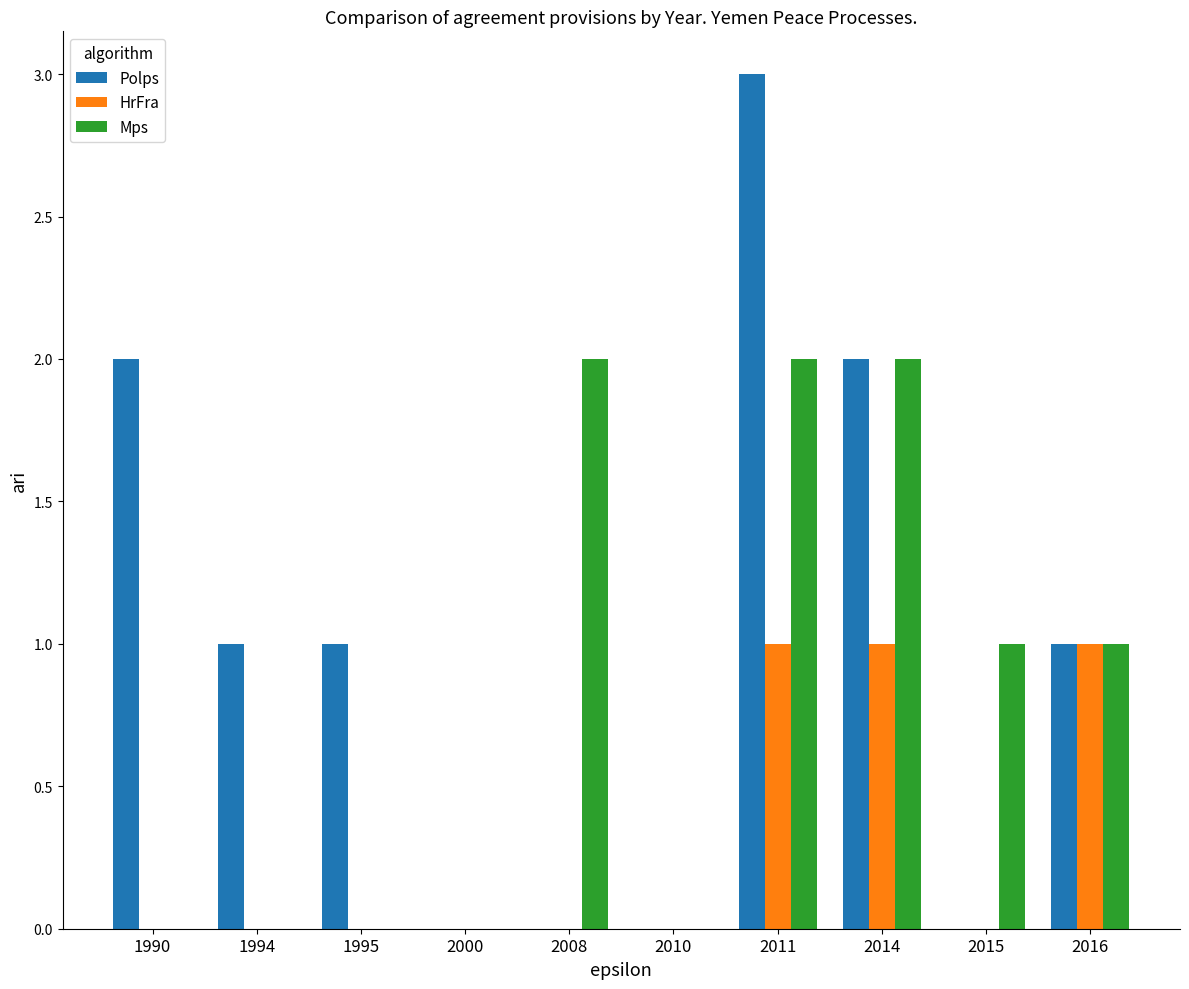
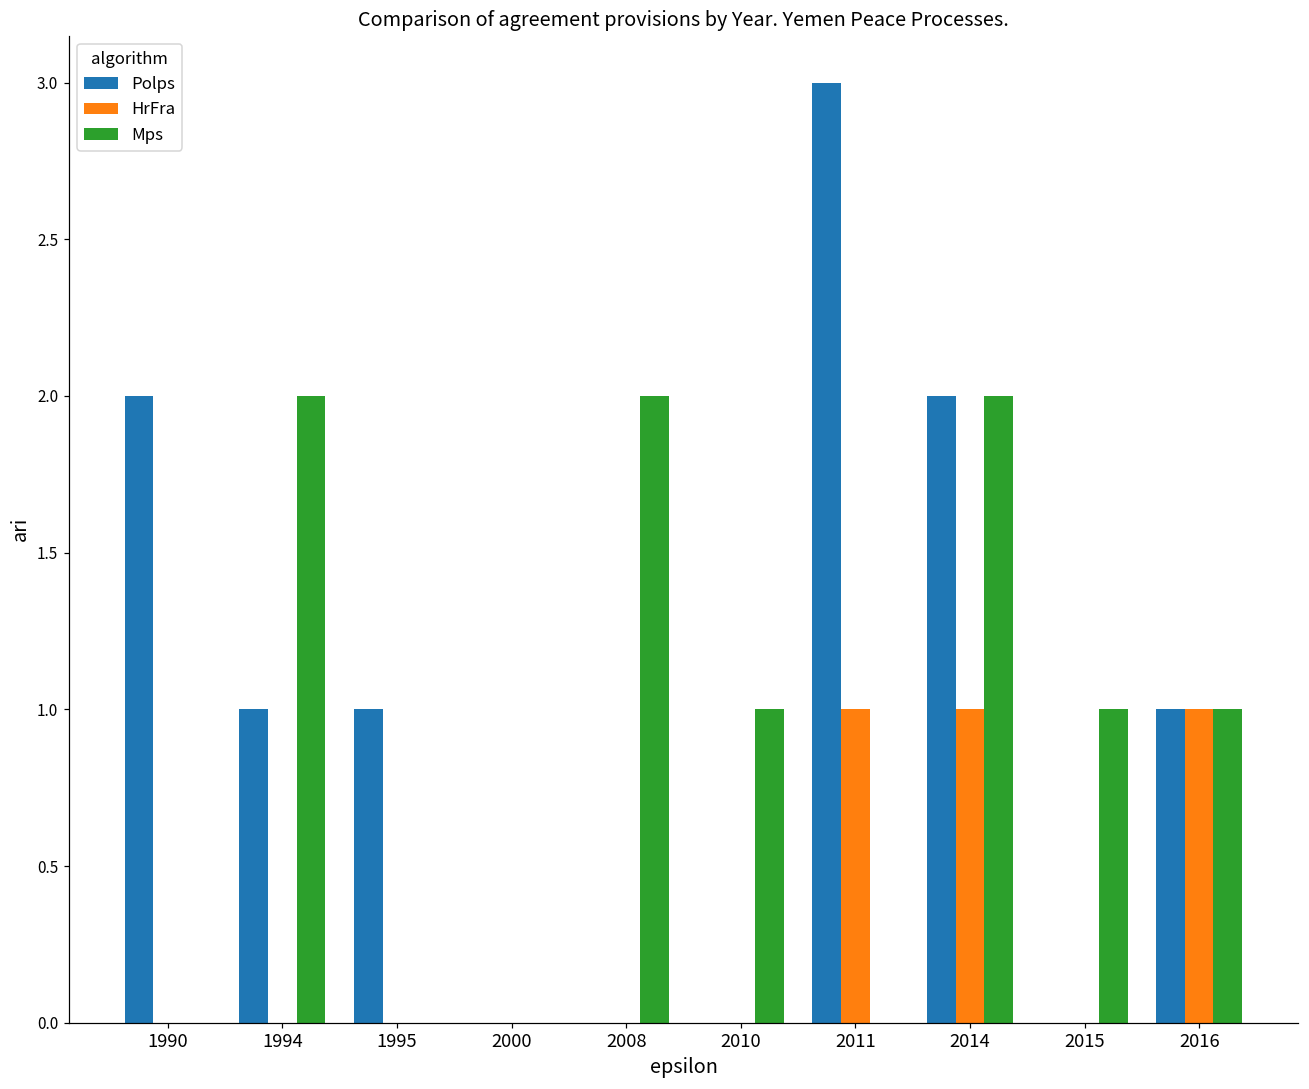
  {
    "Polps": {
      "1990": 2,
      "1994": 1,
      "1995": 1,
      "2000": 0,
      "2008": 0,
      "2010": 0,
      "2011": 3,
      "2014": 2,
      "2015": 0,
      "2016": 1
    },
    "HrFra": {
      "1990": 0,
      "1994": 0,
      "1995": 0,
      "2000": 0,
      "2008": 0,
      "2010": 0,
      "2011": 1,
      "2014": 1,
      "2015": 0,
      "2016": 1
    },
    "Mps": {
      "1990": 0,
-     "1994": 0,
+     "1994": 2,
      "1995": 0,
      "2000": 0,
      "2008": 2,
-     "2010": 0,
-     "2011": 2,
+     "2010": 1,
+     "2011": 0,
      "2014": 2,
      "2015": 1,
      "2016": 1
    }
  }
